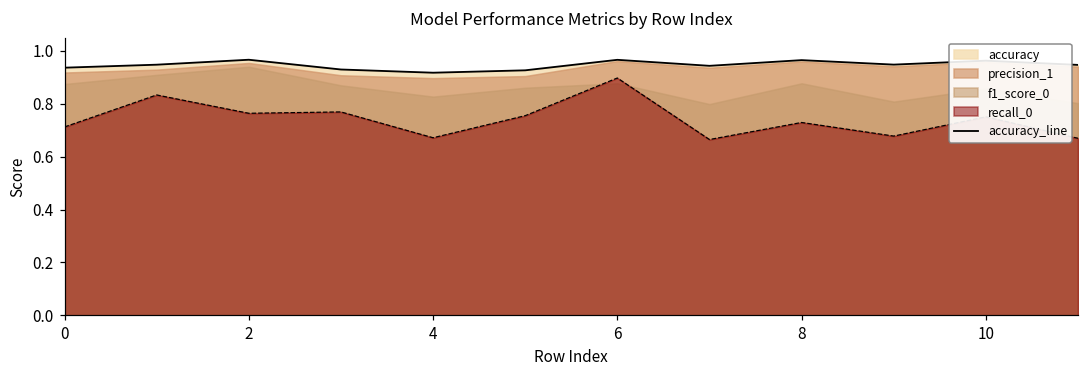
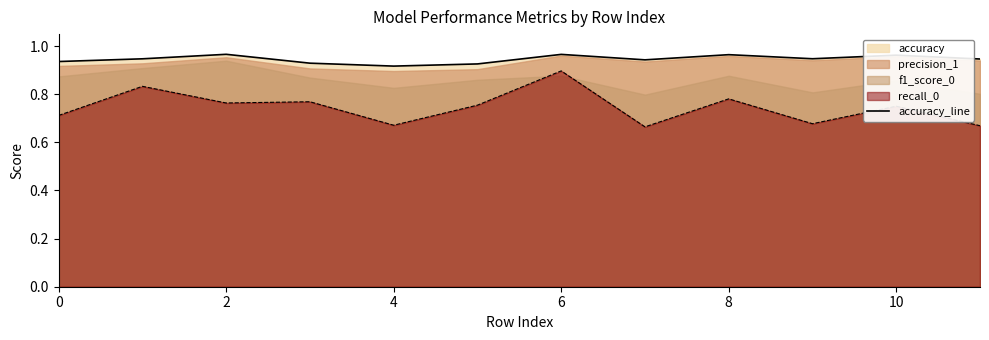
  {
    "accuracy": {
      "0": 0.94,
      "2": 0.97,
      "4": 0.92
    },
    "recall_0": {
      "0": 0.71,
      "2": 0.76,
      "4": 0.67,
      "6": 0.90,
-     "8": 0.73
+     "8": 0.78
    }
  }
